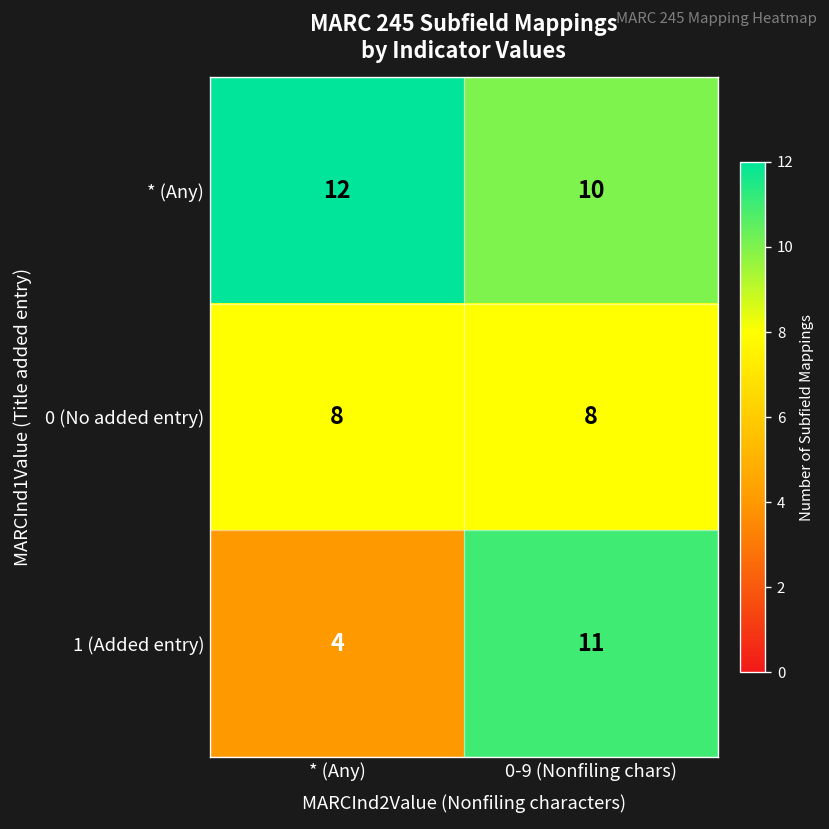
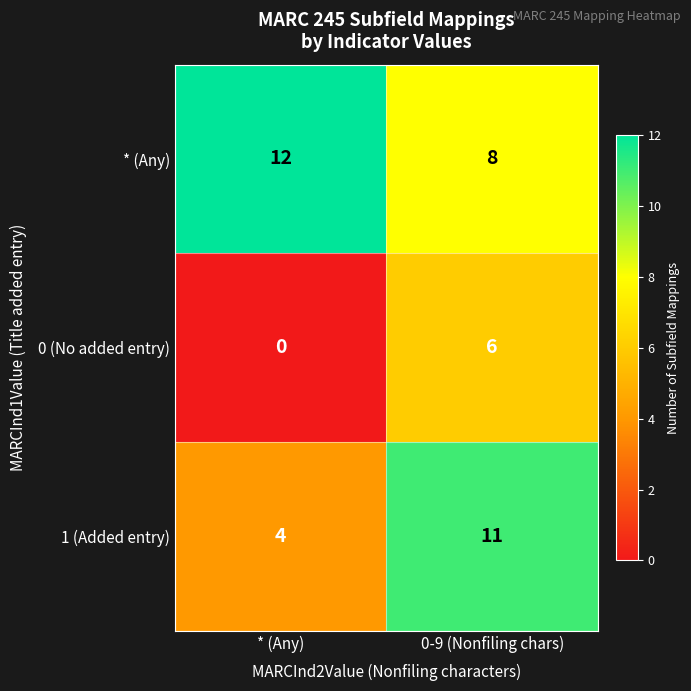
  {
    "* (Any)": {
      "* (Any)": 12,
-     "0-9 (Nonfiling chars)": 10
+     "0-9 (Nonfiling chars)": 8
    },
    "0 (No added entry)": {
-     "* (Any)": 8,
-     "0-9 (Nonfiling chars)": 8
+     "* (Any)": 0,
+     "0-9 (Nonfiling chars)": 6
    },
    "1 (Added entry)": {
      "* (Any)": 4,
      "0-9 (Nonfiling chars)": 11
    }
  }
